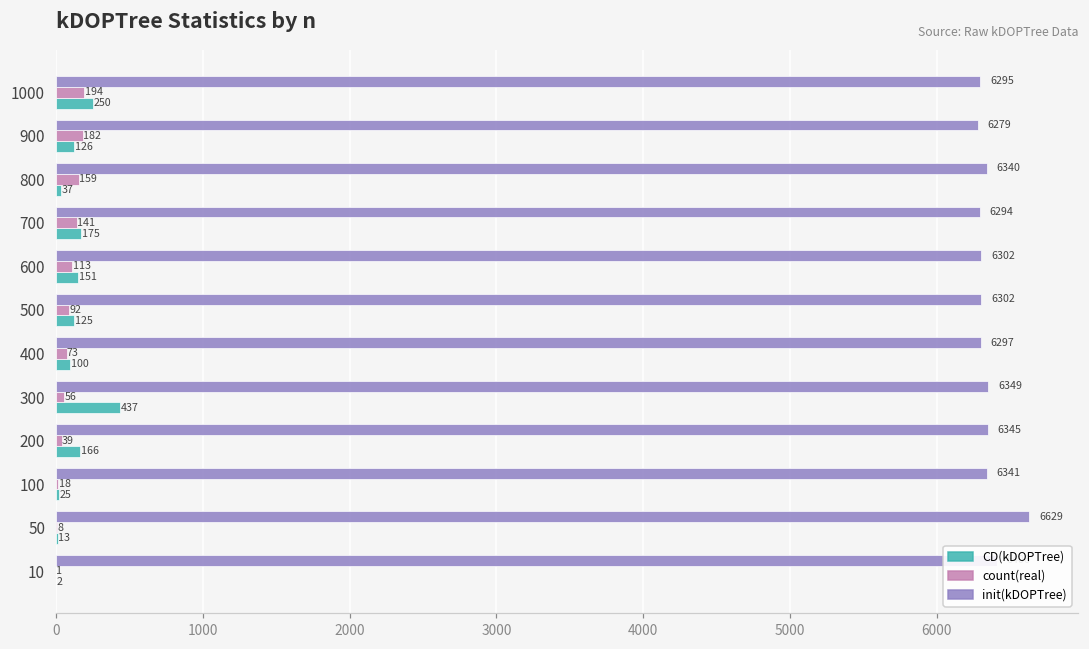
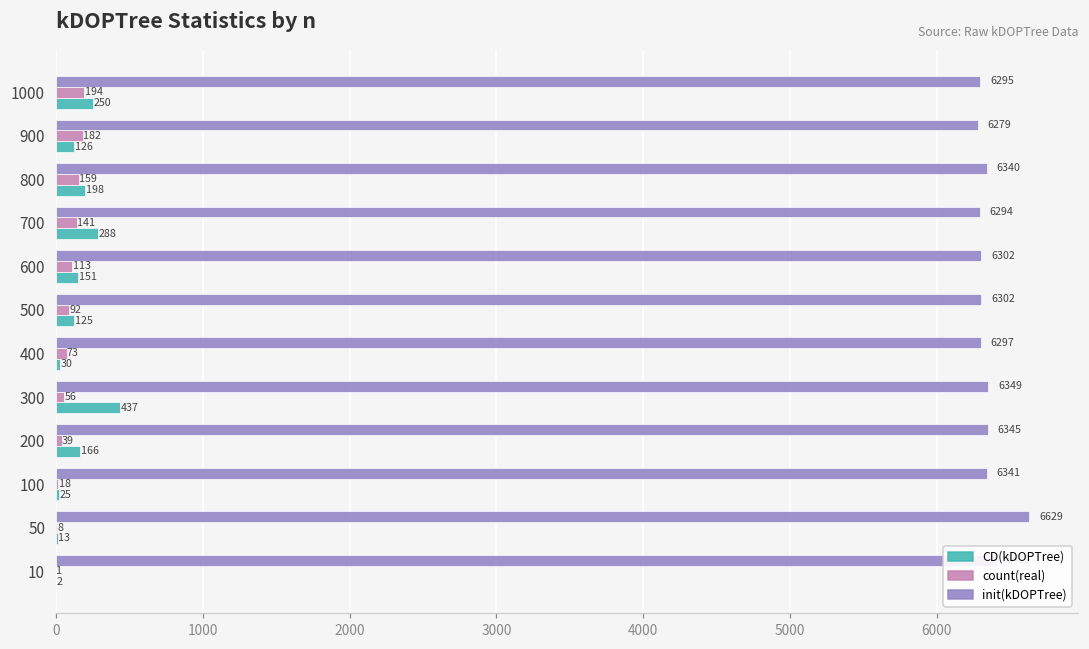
  {
    "CD(kDOPTree)": {
      "1000": 250,
      "900": 126,
-     "800": 37,
-     "700": 175,
+     "800": 198,
+     "700": 288,
      "600": 151,
      "500": 125,
-     "400": 100,
+     "400": 30,
      "300": 437,
      "200": 166,
      "100": 25,
      "50": 13,
      "10": 2
    }
  }
